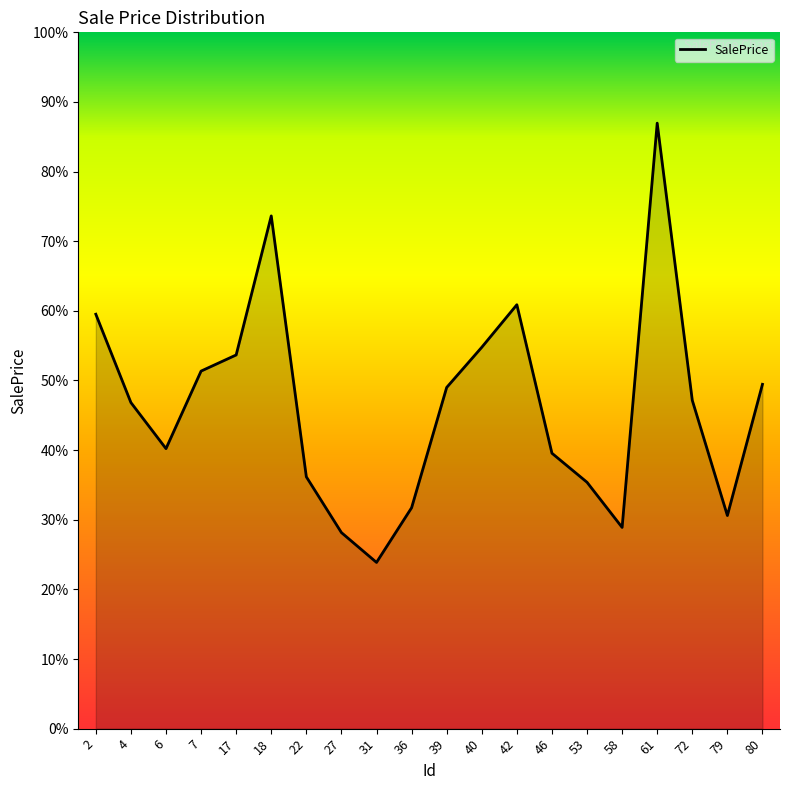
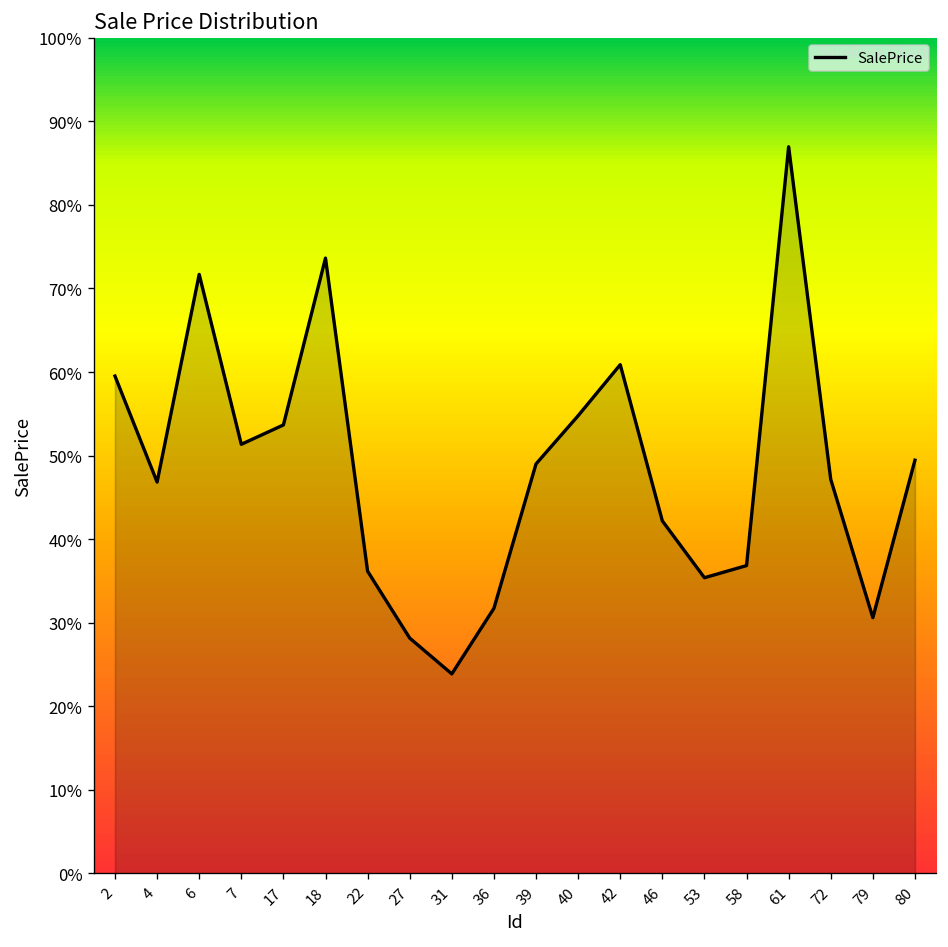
  {
    "2": "60%",
    "4": "47%",
-   "6": "40%",
+   "6": "72%",
    "7": "51%",
    "17": "54%",
    "18": "74%",
    "22": "36%",
    "27": "28%",
    "31": "24%",
    "36": "32%",
    "39": "49%",
    "40": "55%",
    "42": "61%",
-   "46": "40%",
+   "46": "42%",
    "53": "35%",
-   "58": "29%",
+   "58": "37%",
    "61": "87%",
    "72": "47%",
    "79": "31%",
    "80": "49%"
  }
